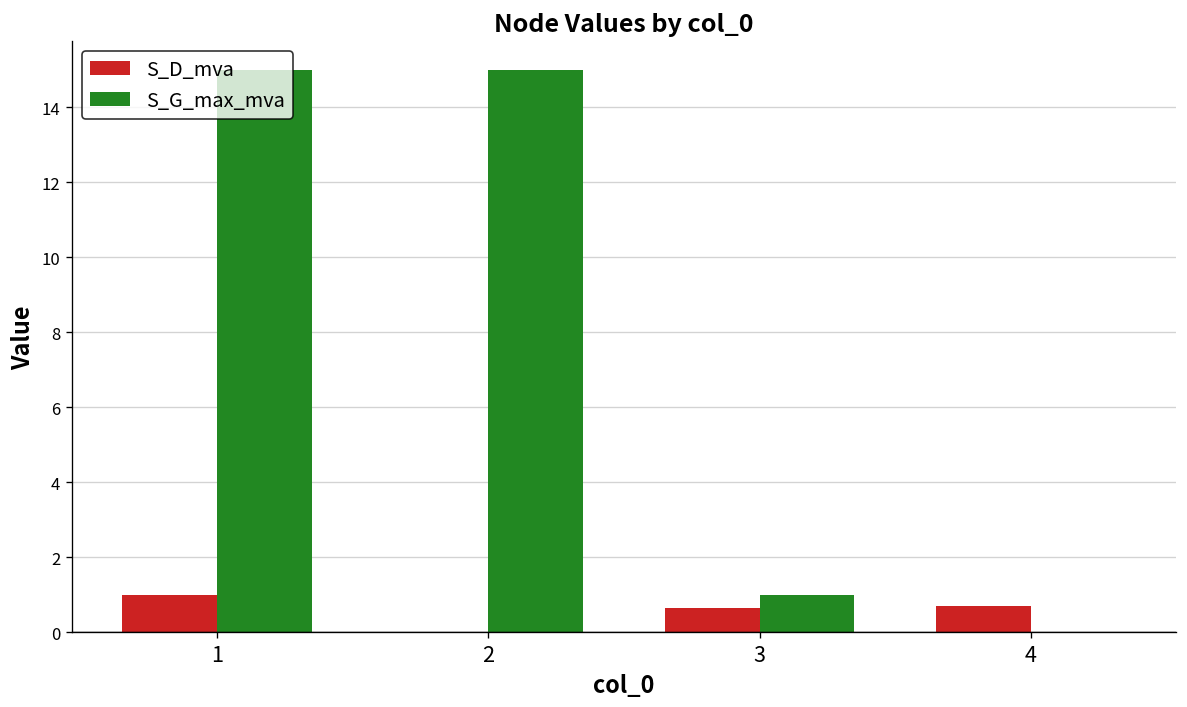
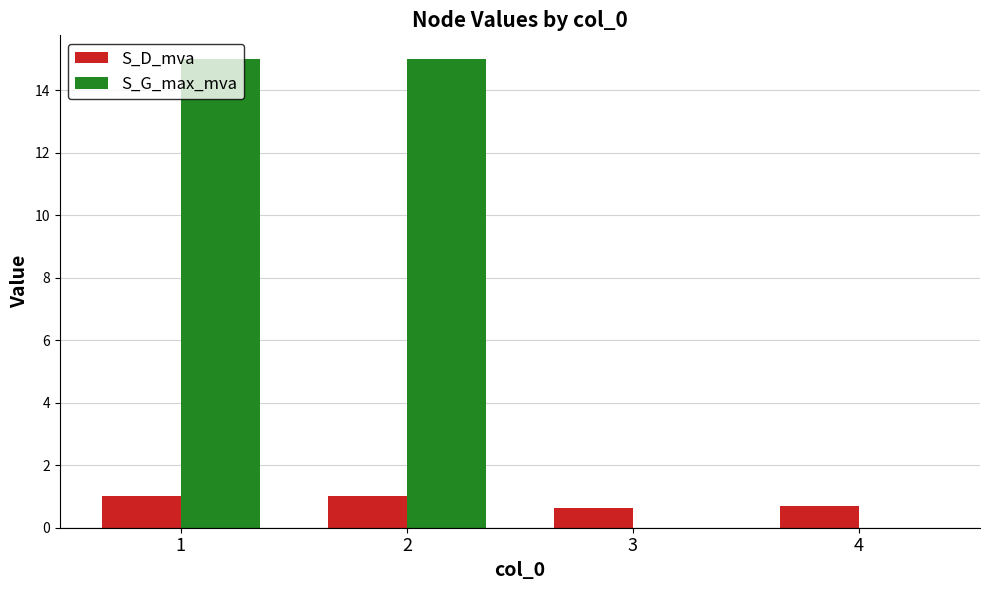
  {
    "S_D_mva": {
      "1": 1,
-     "2": 0,
+     "2": 1,
      "3": 0.6,
      "4": 0.7
    },
    "S_G_max_mva": {
      "2": 15,
-     "3": 1,
+     "3": 0,
      "4": 0
    }
  }
